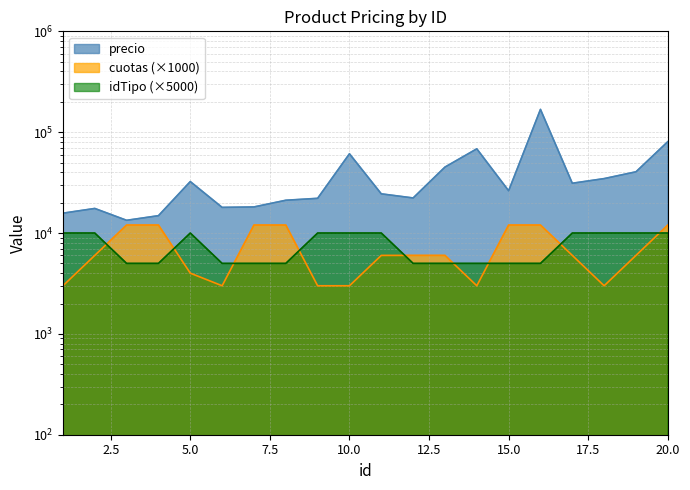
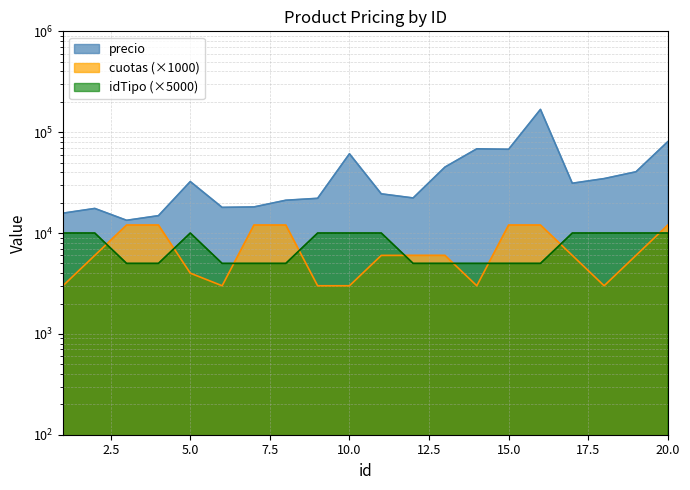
  {
    "precio": {
      "5.0": 32000,
      "10.0": 60000,
-     "15.0": 26000,
+     "15.0": 70000,
      "20.0": 80000
    },
    "cuotas (×1000)": {
      "5.0": 4000,
      "10.0": 3000,
      "15.0": 12000,
      "20.0": 12000
    },
    "idTipo (×5000)": {
      "5.0": 10000,
      "10.0": 10000,
      "15.0": 5000,
      "20.0": 10000
    }
  }
